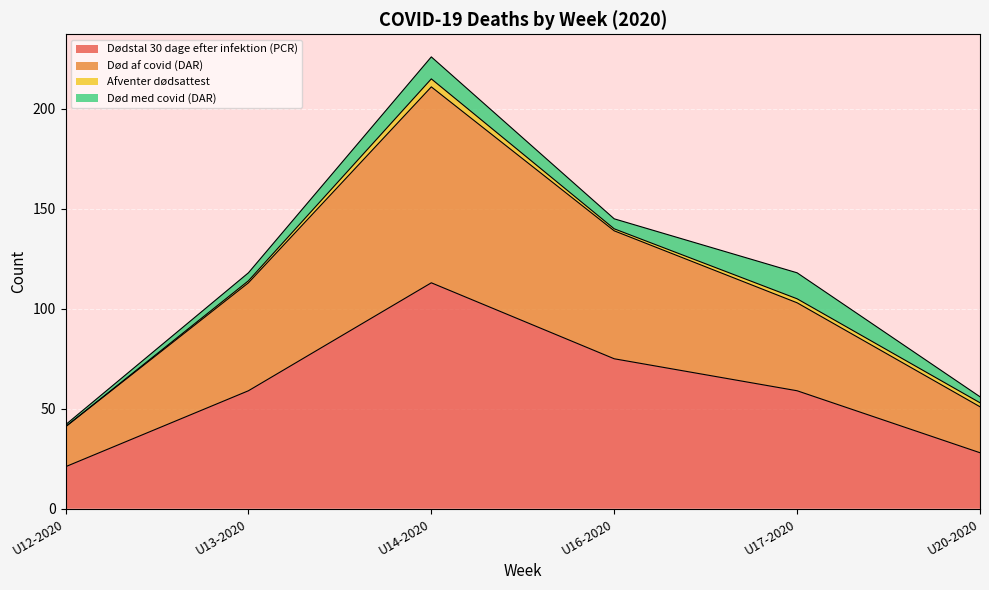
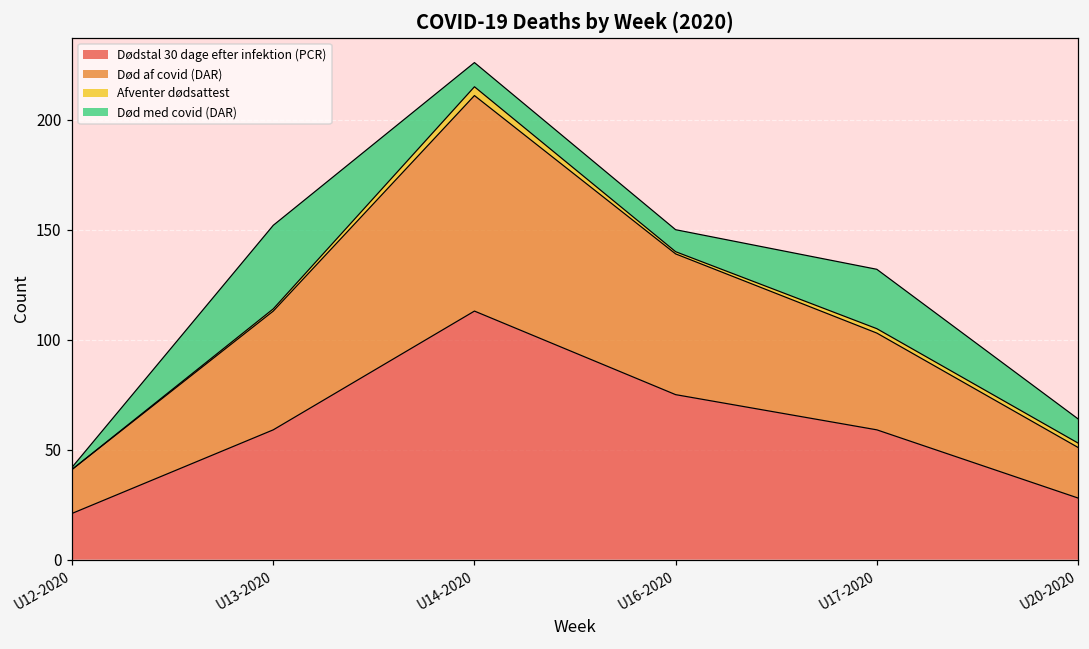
  {
    "Afventer dødsattest": {
      "U14-2020": 4,
      "U17-2020": 2,
      "U20-2020": 2
    },
    "Død med covid (DAR)": {
-     "U13-2020": 4,
+     "U13-2020": 38,
      "U14-2020": 11,
-     "U16-2020": 5,
-     "U17-2020": 13,
-     "U20-2020": 3
+     "U16-2020": 10,
+     "U17-2020": 27,
+     "U20-2020": 11
    }
  }
